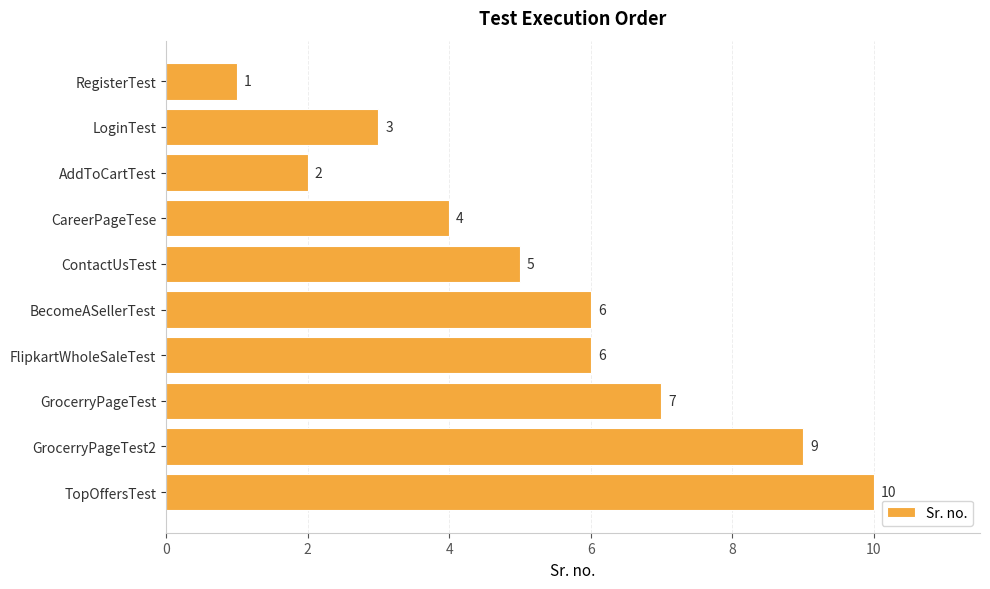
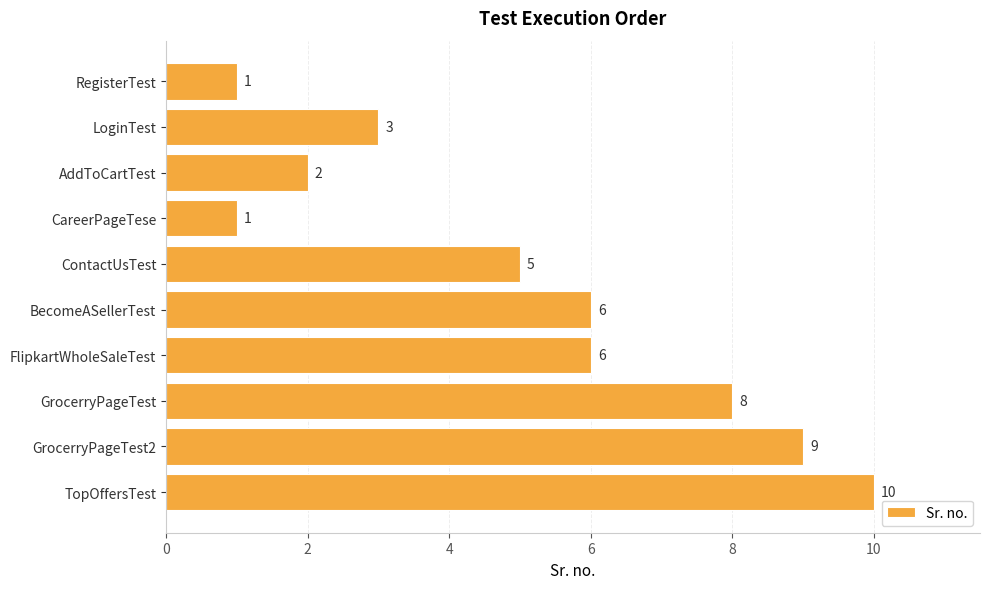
  {
    "RegisterTest": 1,
    "LoginTest": 3,
    "AddToCartTest": 2,
-   "CareerPageTese": 4,
+   "CareerPageTese": 1,
    "ContactUsTest": 5,
    "BecomeASellerTest": 6,
    "FlipkartWholeSaleTest": 6,
-   "GrocerryPageTest": 7,
+   "GrocerryPageTest": 8,
    "GrocerryPageTest2": 9,
    "TopOffersTest": 10
  }
